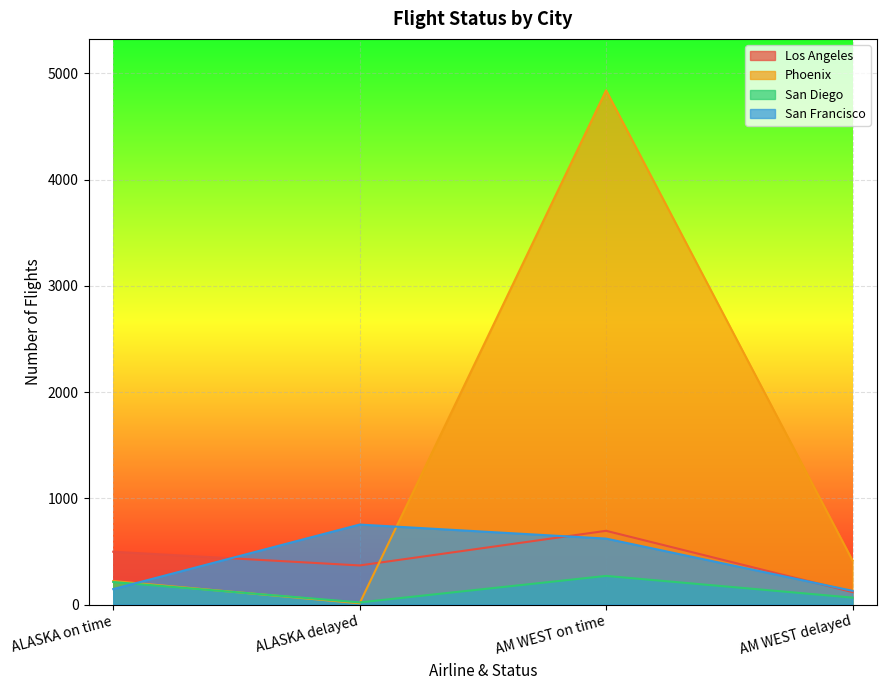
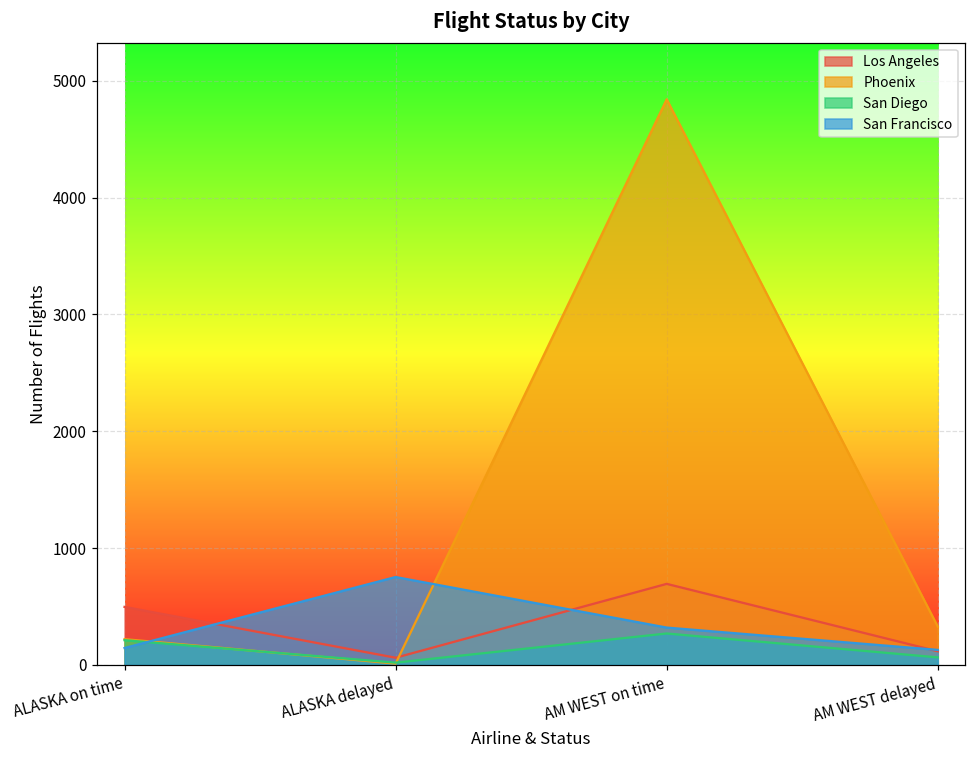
  {
    "Los Angeles": {
      "ALASKA on time": 500,
-     "ALASKA delayed": 370,
+     "ALASKA delayed": 60,
      "AM WEST on time": 690
    },
    "Phoenix": {
      "AM WEST on time": 4840,
-     "AM WEST delayed": 420
+     "AM WEST delayed": 330
    },
    "San Diego": {
      "AM WEST on time": 270,
      "AM WEST delayed": 70
    },
    "San Francisco": {
      "ALASKA on time": 150,
      "ALASKA delayed": 750,
-     "AM WEST on time": 620
+     "AM WEST on time": 320
    }
  }
